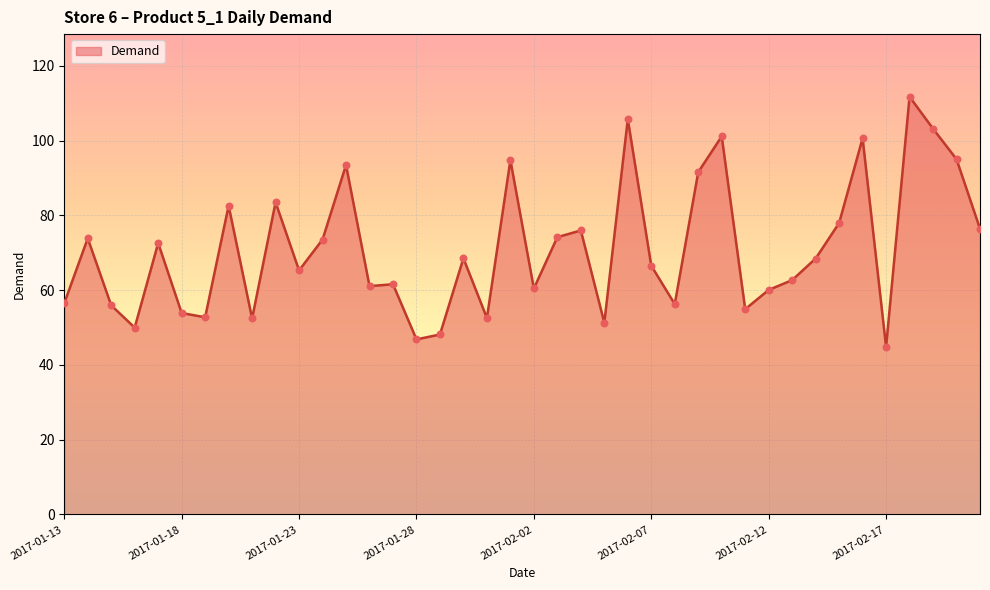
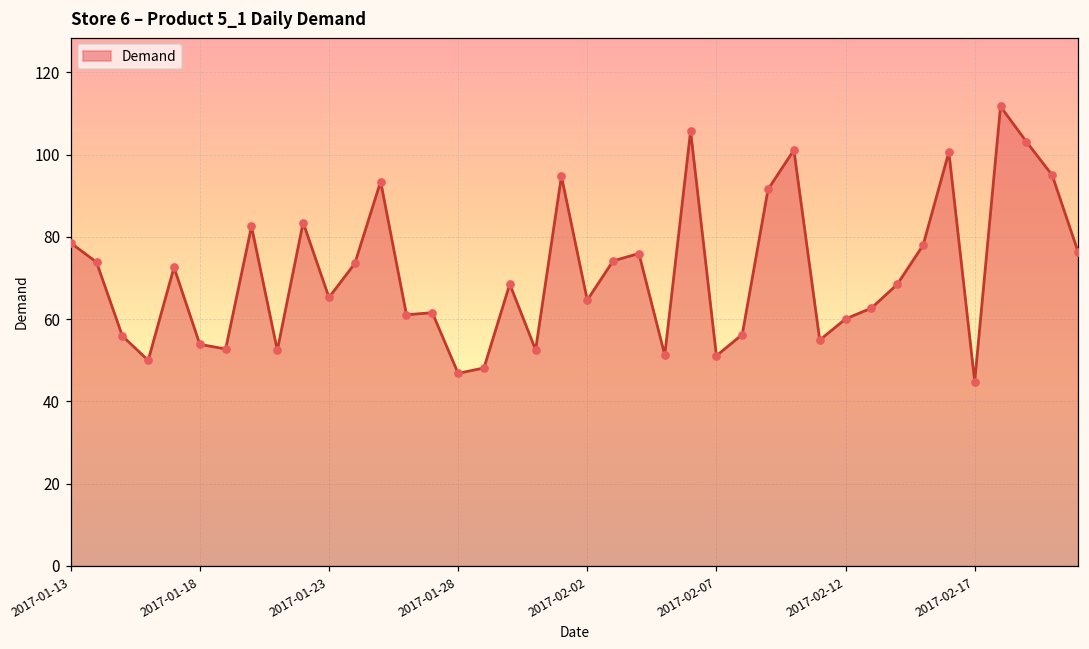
  {
-   "2017-01-13": 56,
+   "2017-01-13": 79,
    "2017-01-18": 54,
    "2017-01-23": 65,
    "2017-01-28": 47,
-   "2017-02-02": 60,
-   "2017-02-07": 67,
+   "2017-02-02": 65,
+   "2017-02-07": 51,
    "2017-02-12": 60,
    "2017-02-17": 45
  }
